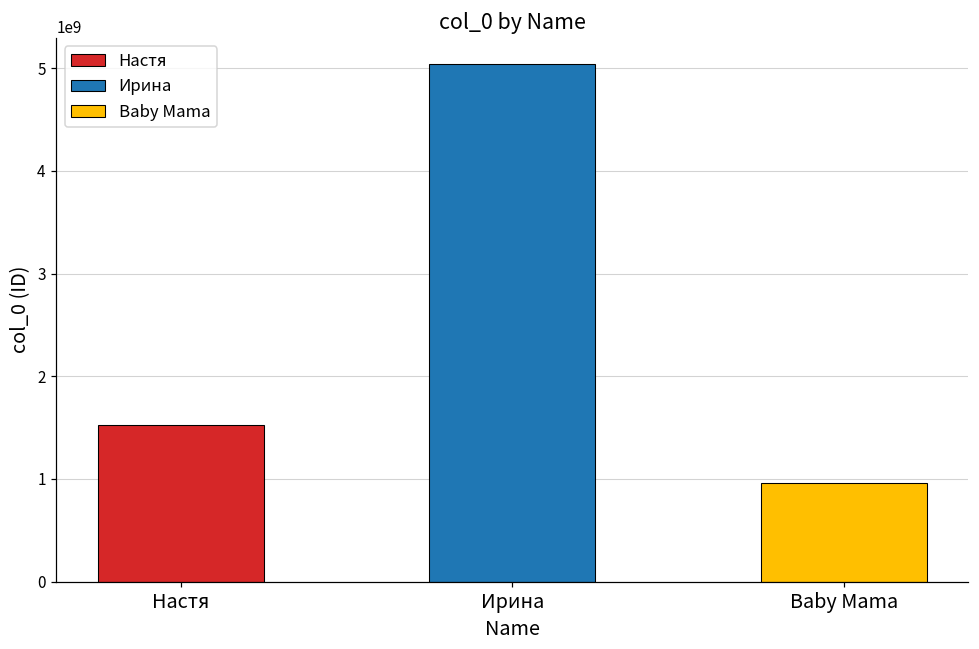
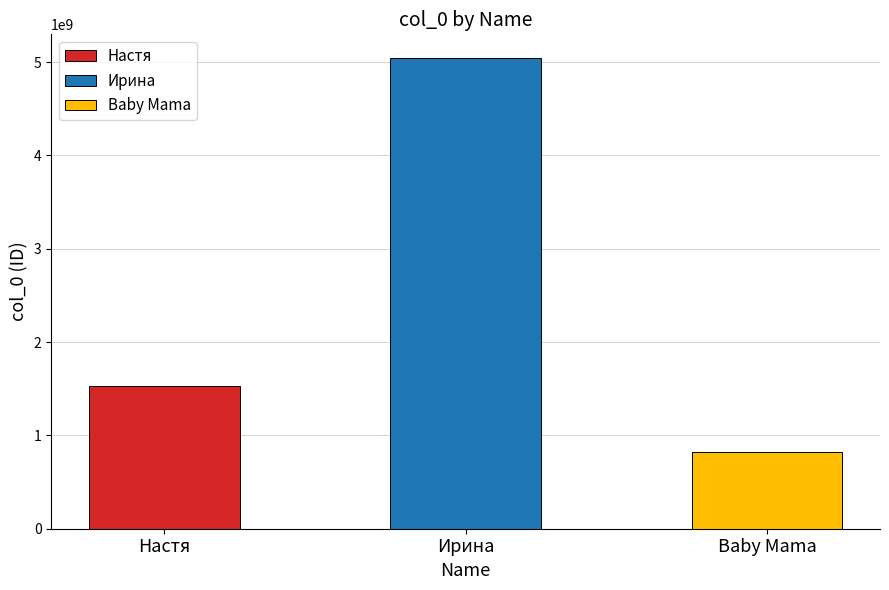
  {
    "Настя": 1500000000,
    "Ирина": 5000000000,
-   "Baby Mama": 1000000000
+   "Baby Mama": 800000000
  }
